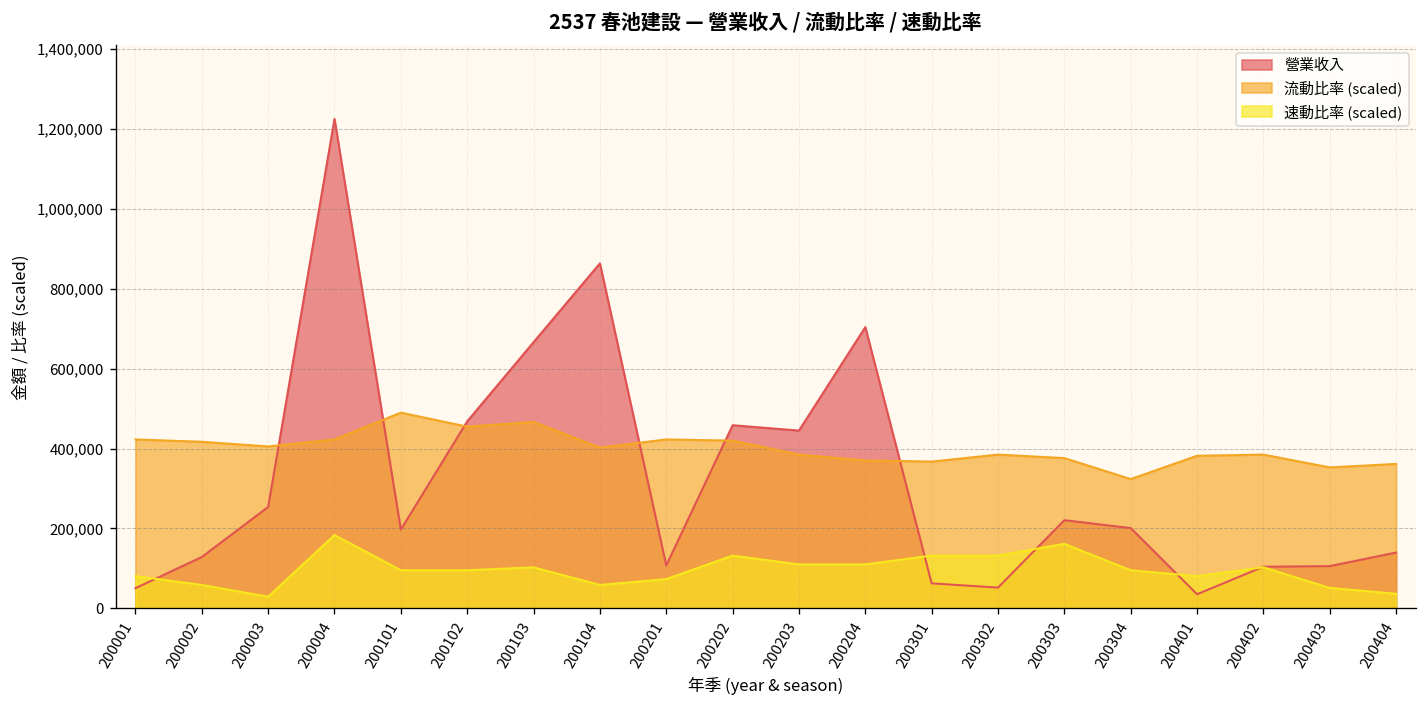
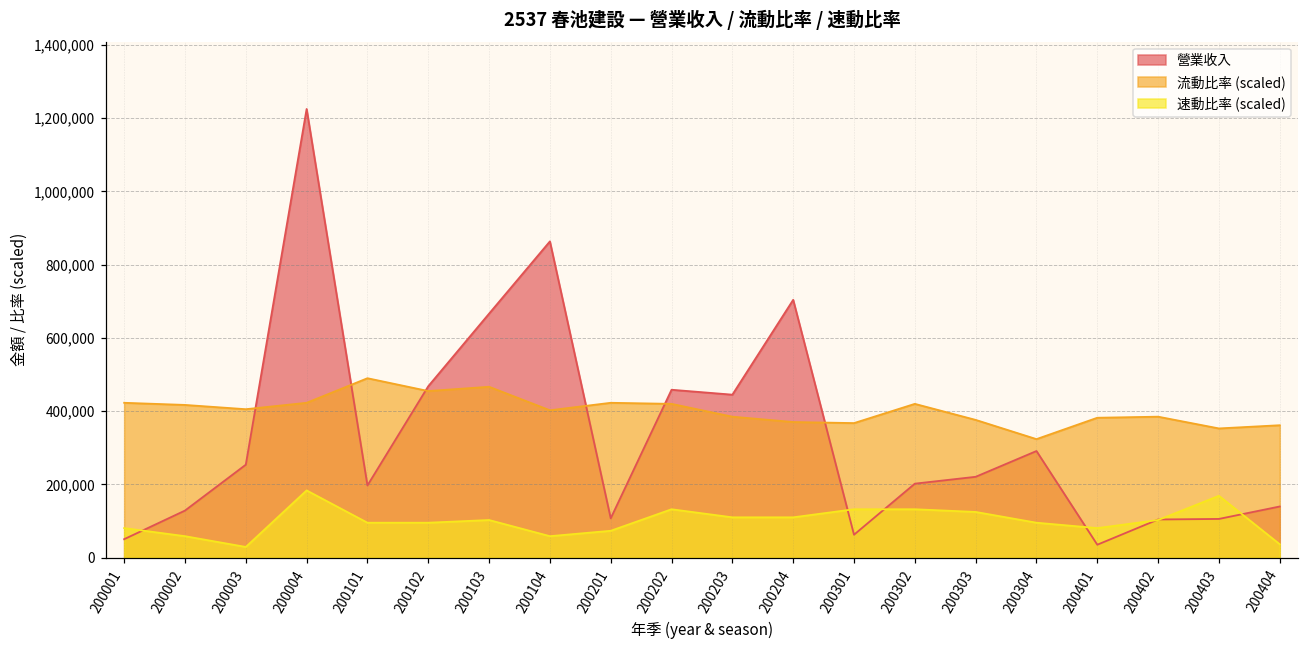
  {
    "營業收入": {
      "200001": "50,000",
      "200002": "130,000",
      "200003": "250,000",
      "200004": "1,220,000",
      "200101": "200,000",
      "200102": "470,000",
      "200103": "670,000",
      "200104": "860,000",
      "200201": "110,000",
      "200202": "460,000",
      "200203": "450,000",
      "200204": "700,000",
      "200301": "60,000",
-     "200302": "50,000",
+     "200302": "200,000",
      "200303": "220,000",
-     "200304": "200,000",
+     "200304": "290,000",
      "200401": "40,000",
      "200403": "110,000",
      "200404": "140,000"
    },
    "流動比率 (scaled)": {
      "200001": "420,000",
      "200002": "420,000",
      "200003": "410,000",
      "200004": "420,000",
      "200101": "490,000",
      "200102": "450,000",
      "200103": "470,000",
      "200104": "400,000",
      "200201": "420,000",
      "200202": "420,000",
      "200203": "380,000",
      "200204": "370,000",
      "200301": "370,000",
-     "200302": "380,000",
+     "200302": "420,000",
      "200303": "380,000",
      "200304": "320,000",
      "200401": "380,000",
      "200402": "380,000",
      "200403": "350,000",
      "200404": "360,000"
    },
    "速動比率 (scaled)": {
      "200001": "80,000",
      "200002": "60,000",
      "200003": "30,000",
      "200004": "180,000",
      "200101": "100,000",
      "200102": "100,000",
      "200103": "100,000",
      "200104": "60,000",
      "200201": "70,000",
      "200202": "130,000",
      "200203": "110,000",
      "200204": "110,000",
      "200301": "130,000",
      "200302": "130,000",
-     "200303": "160,000",
+     "200303": "120,000",
      "200304": "100,000",
      "200401": "80,000",
-     "200403": "50,000",
+     "200403": "170,000",
      "200404": "40,000"
    }
  }
